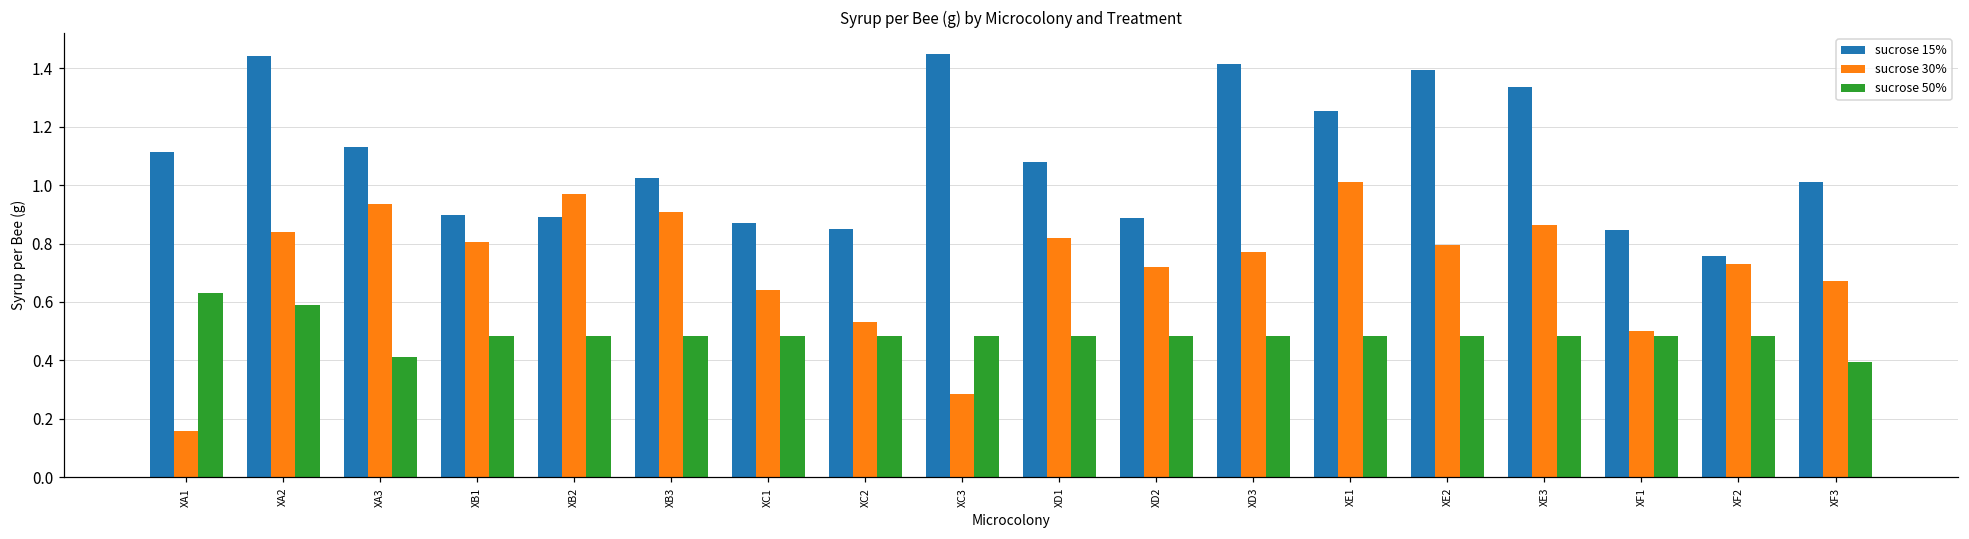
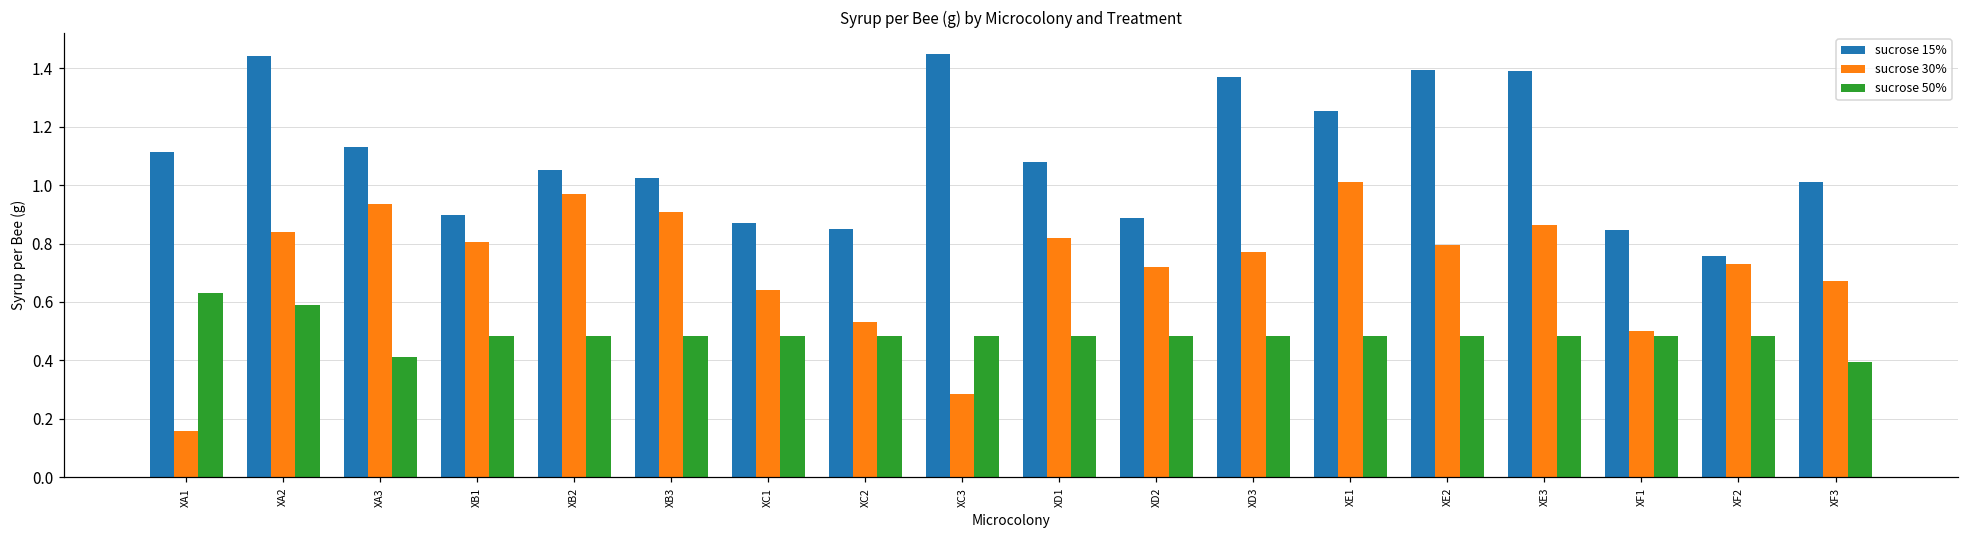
  {
    "sucrose 15%": {
      "XA1": 1.12,
      "XA2": 1.44,
      "XA3": 1.13,
      "XB1": 0.90,
-     "XB2": 0.89,
+     "XB2": 1.05,
      "XB3": 1.02,
      "XC1": 0.87,
      "XC2": 0.85,
      "XC3": 1.45,
      "XD1": 1.08,
      "XD2": 0.89,
-     "XD3": 1.41,
+     "XD3": 1.37,
      "XE1": 1.25,
      "XE2": 1.39,
-     "XE3": 1.34,
+     "XE3": 1.39,
      "XF1": 0.85,
      "XF2": 0.76,
      "XF3": 1.01
    },
    "sucrose 30%": {
      "XA1": 0.16,
      "XA2": 0.84,
      "XA3": 0.93,
      "XB1": 0.80,
      "XB2": 0.97,
      "XB3": 0.91,
      "XC1": 0.64,
      "XC2": 0.53,
      "XC3": 0.28,
      "XD1": 0.82,
      "XD2": 0.72,
      "XD3": 0.77,
      "XE1": 1.01,
      "XE2": 0.80,
      "XE3": 0.86,
      "XF1": 0.50,
      "XF2": 0.73,
      "XF3": 0.67
    },
    "sucrose 50%": {
      "XA1": 0.63,
      "XA2": 0.59,
      "XA3": 0.41,
      "XB1": 0.49,
      "XB2": 0.49,
      "XB3": 0.49,
      "XC1": 0.49,
      "XC2": 0.49,
      "XC3": 0.49,
      "XD1": 0.49,
      "XD2": 0.49,
      "XD3": 0.49,
      "XE1": 0.49,
      "XE2": 0.49,
      "XE3": 0.49,
      "XF1": 0.49,
      "XF2": 0.49,
      "XF3": 0.39
    }
  }
